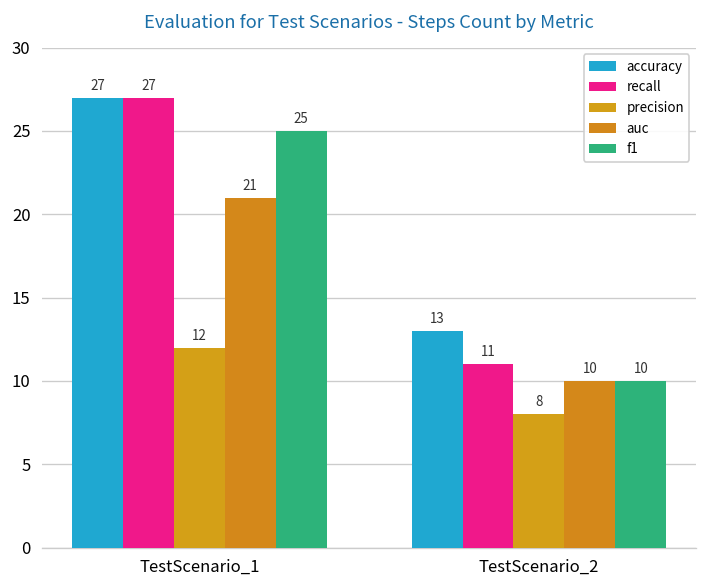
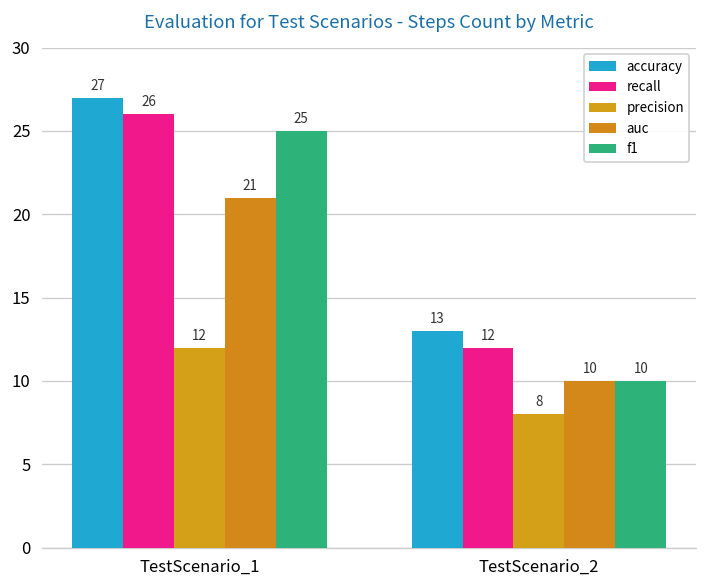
  {
    "accuracy": {
      "TestScenario_1": 27,
      "TestScenario_2": 13
    },
    "recall": {
-     "TestScenario_1": 27,
-     "TestScenario_2": 11
+     "TestScenario_1": 26,
+     "TestScenario_2": 12
    },
    "f1": {
      "TestScenario_1": 25,
      "TestScenario_2": 10
    }
  }
